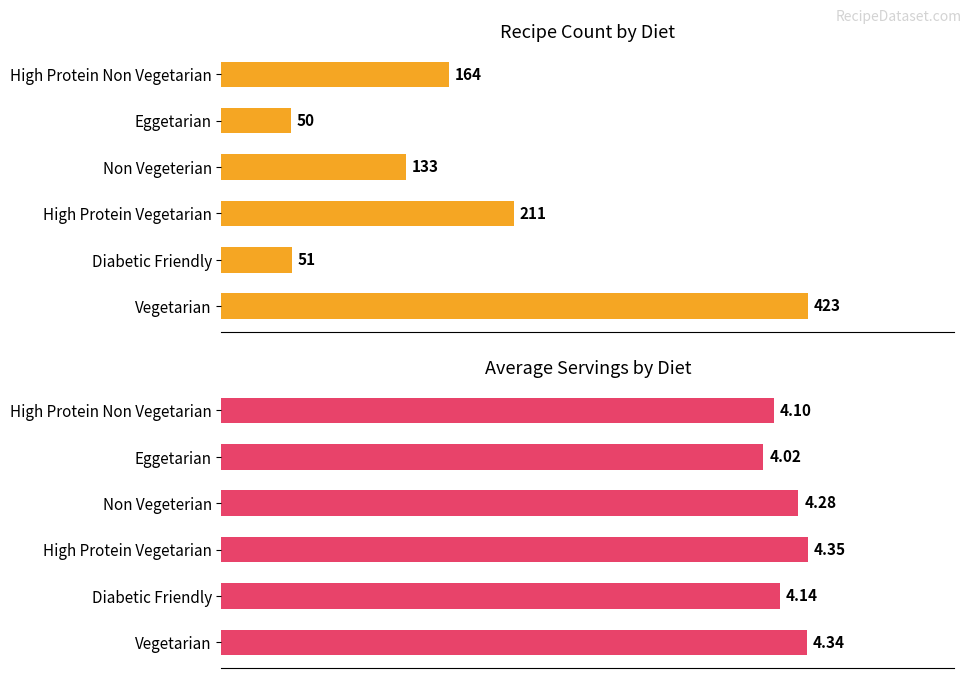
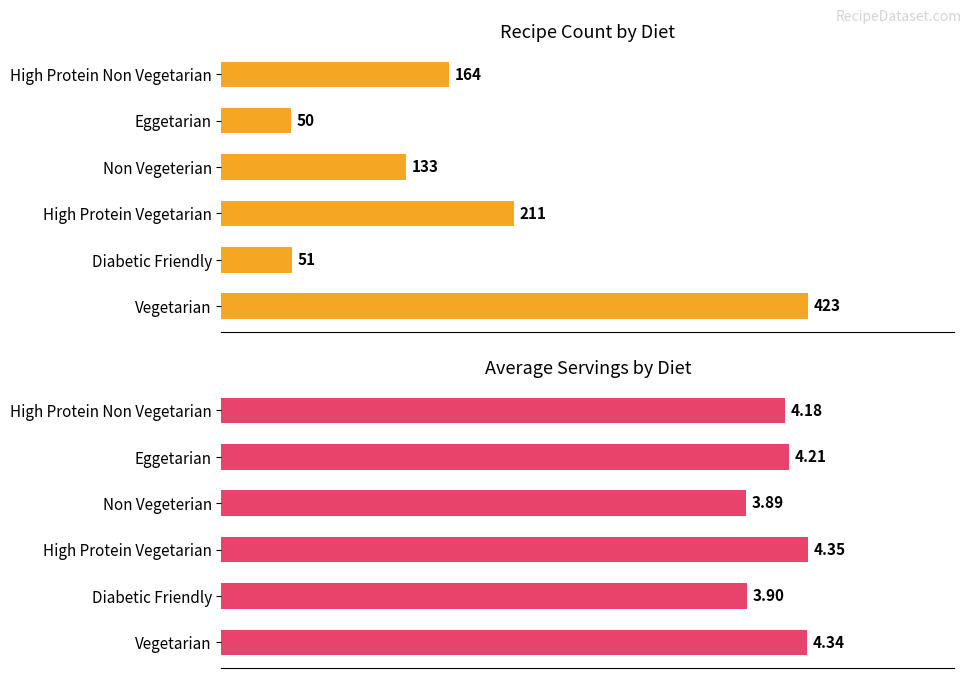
  {
    "Recipe Count by Diet": {
      "High Protein Non Vegetarian": 164,
      "Eggetarian": 50,
      "Non Vegeterian": 133,
      "High Protein Vegetarian": 211,
      "Diabetic Friendly": 51,
      "Vegetarian": 423
    },
    "Average Servings by Diet": {
-     "High Protein Non Vegetarian": 4.10,
-     "Eggetarian": 4.02,
-     "Non Vegeterian": 4.28,
+     "High Protein Non Vegetarian": 4.18,
+     "Eggetarian": 4.21,
+     "Non Vegeterian": 3.89,
      "High Protein Vegetarian": 4.35,
-     "Diabetic Friendly": 4.14,
+     "Diabetic Friendly": 3.90,
      "Vegetarian": 4.34
    }
  }
